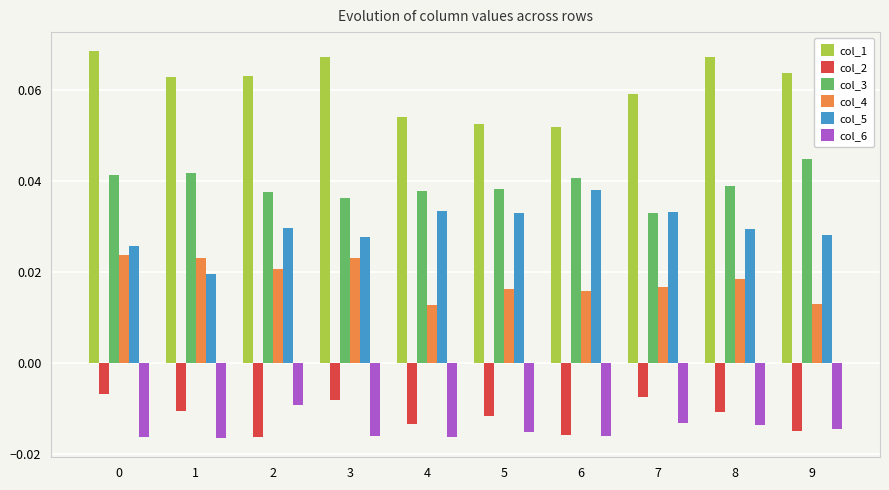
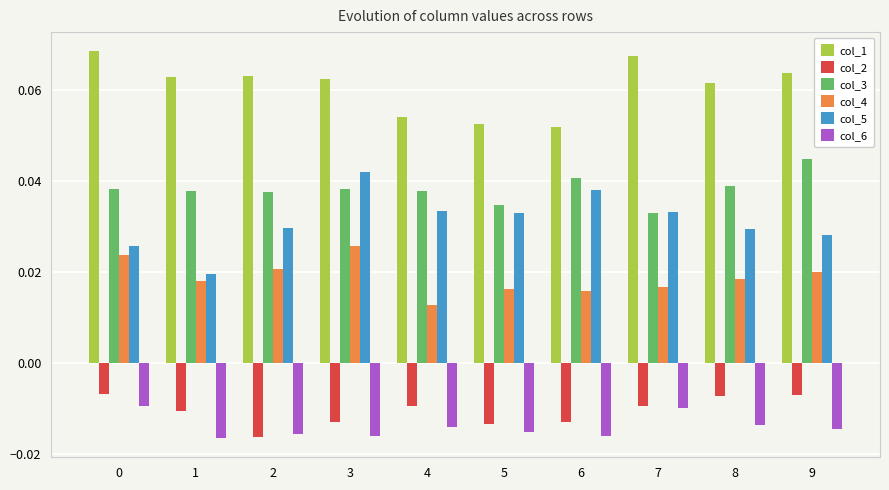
  {
    "col_1": {
      "0": 0.068,
      "1": 0.063,
      "2": 0.063,
-     "3": 0.067,
+     "3": 0.062,
      "4": 0.054,
      "5": 0.053,
      "6": 0.052,
-     "7": 0.059,
-     "8": 0.067,
+     "7": 0.067,
+     "8": 0.062,
      "9": 0.064
    },
    "col_2": {
      "0": -0.007,
      "1": -0.011,
      "2": -0.016,
-     "3": -0.008,
-     "4": -0.013,
-     "5": -0.012,
-     "6": -0.016,
-     "7": -0.008,
-     "8": -0.011,
-     "9": -0.015
+     "3": -0.013,
+     "4": -0.009,
+     "5": -0.014,
+     "6": -0.013,
+     "7": -0.009,
+     "8": -0.007,
+     "9": -0.007
    },
    "col_3": {
-     "0": 0.041,
-     "1": 0.042,
+     "0": 0.038,
+     "1": 0.038,
      "2": 0.038,
-     "3": 0.036,
+     "3": 0.038,
      "4": 0.038,
-     "5": 0.038,
+     "5": 0.035,
      "6": 0.041,
      "7": 0.033,
      "8": 0.039,
      "9": 0.045
    },
    "col_4": {
      "0": 0.024,
-     "1": 0.023,
+     "1": 0.018,
      "2": 0.021,
-     "3": 0.023,
+     "3": 0.026,
      "4": 0.013,
      "5": 0.016,
      "6": 0.016,
      "7": 0.017,
      "8": 0.018,
-     "9": 0.013
+     "9": 0.020
    },
    "col_5": {
      "0": 0.026,
      "1": 0.020,
      "2": 0.030,
-     "3": 0.028,
+     "3": 0.042,
      "4": 0.033,
      "5": 0.033,
      "6": 0.038,
      "7": 0.033,
      "8": 0.029,
      "9": 0.028
    },
    "col_6": {
-     "0": -0.016,
+     "0": -0.010,
      "1": -0.017,
-     "2": -0.009,
+     "2": -0.016,
      "3": -0.016,
-     "4": -0.016,
+     "4": -0.014,
      "5": -0.015,
      "6": -0.016,
-     "7": -0.013,
+     "7": -0.010,
      "8": -0.014,
      "9": -0.015
    }
  }
